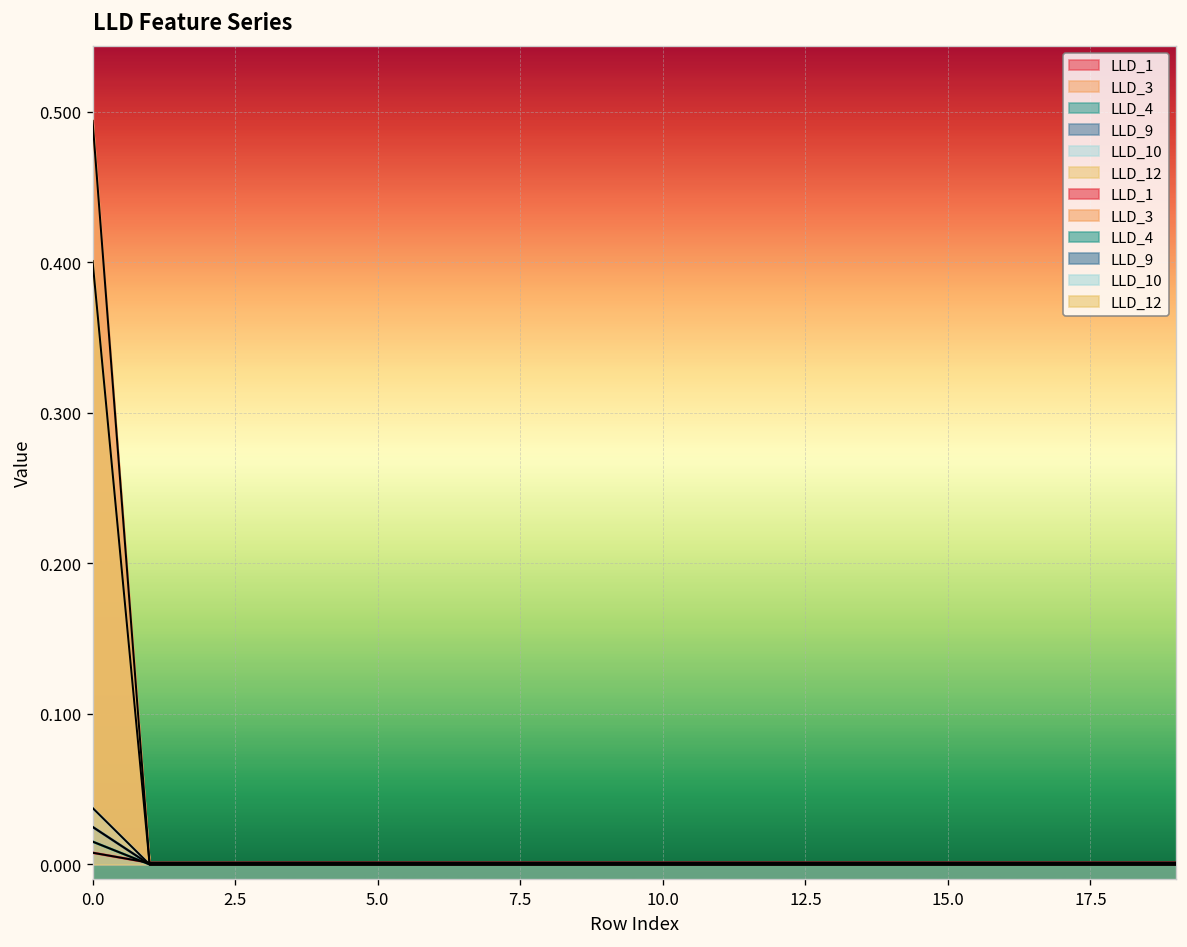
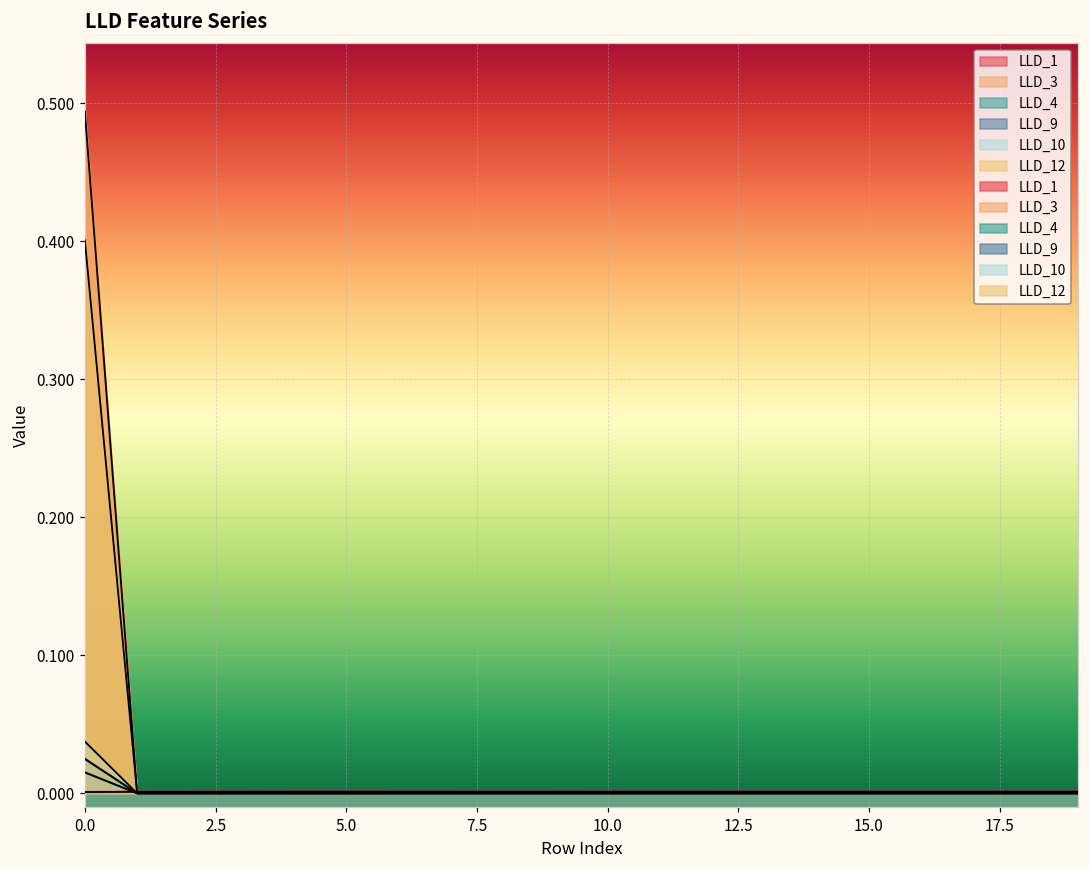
  {
    "LLD_1": {
-     "0.0": 0.008
+     "0.0": 0.001
    },
    "LLD_10": {
      "0.0": 0.038
    }
  }
